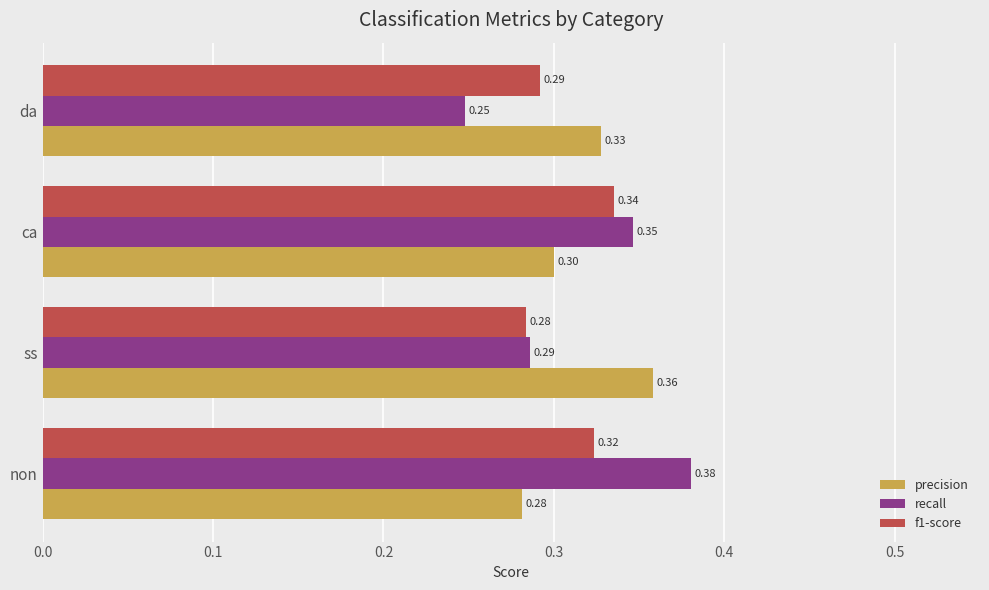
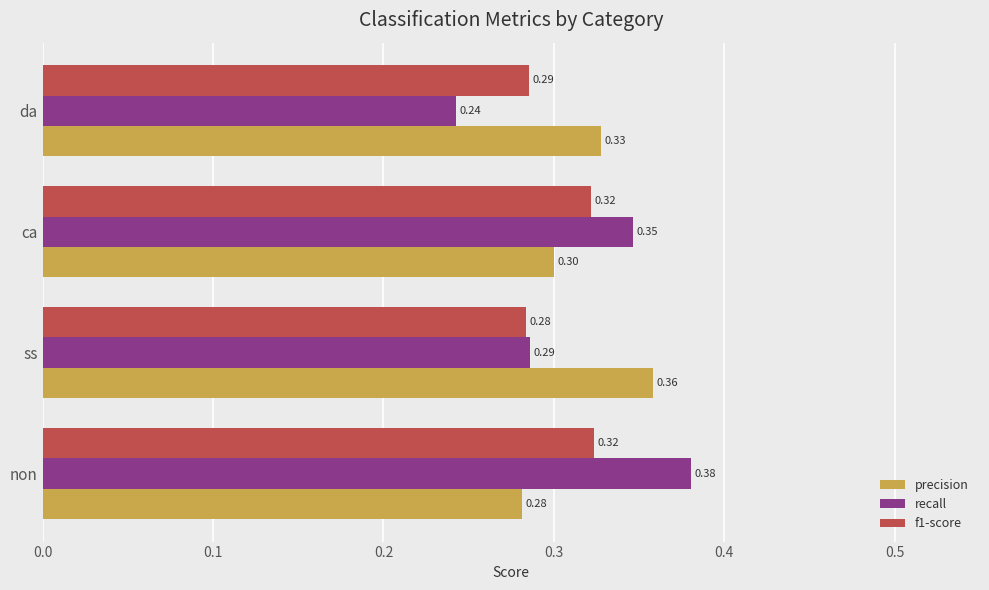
  {
    "precision": {
      "da": 0.33,
      "ca": 0.30,
      "ss": 0.36,
      "non": 0.28
    },
    "recall": {
-     "da": 0.25,
+     "da": 0.24,
      "ca": 0.35,
      "ss": 0.29,
      "non": 0.38
    },
    "f1-score": {
-     "da": 0.292,
-     "ca": 0.34,
+     "da": 0.286,
+     "ca": 0.32,
      "ss": 0.28,
      "non": 0.32
    }
  }
